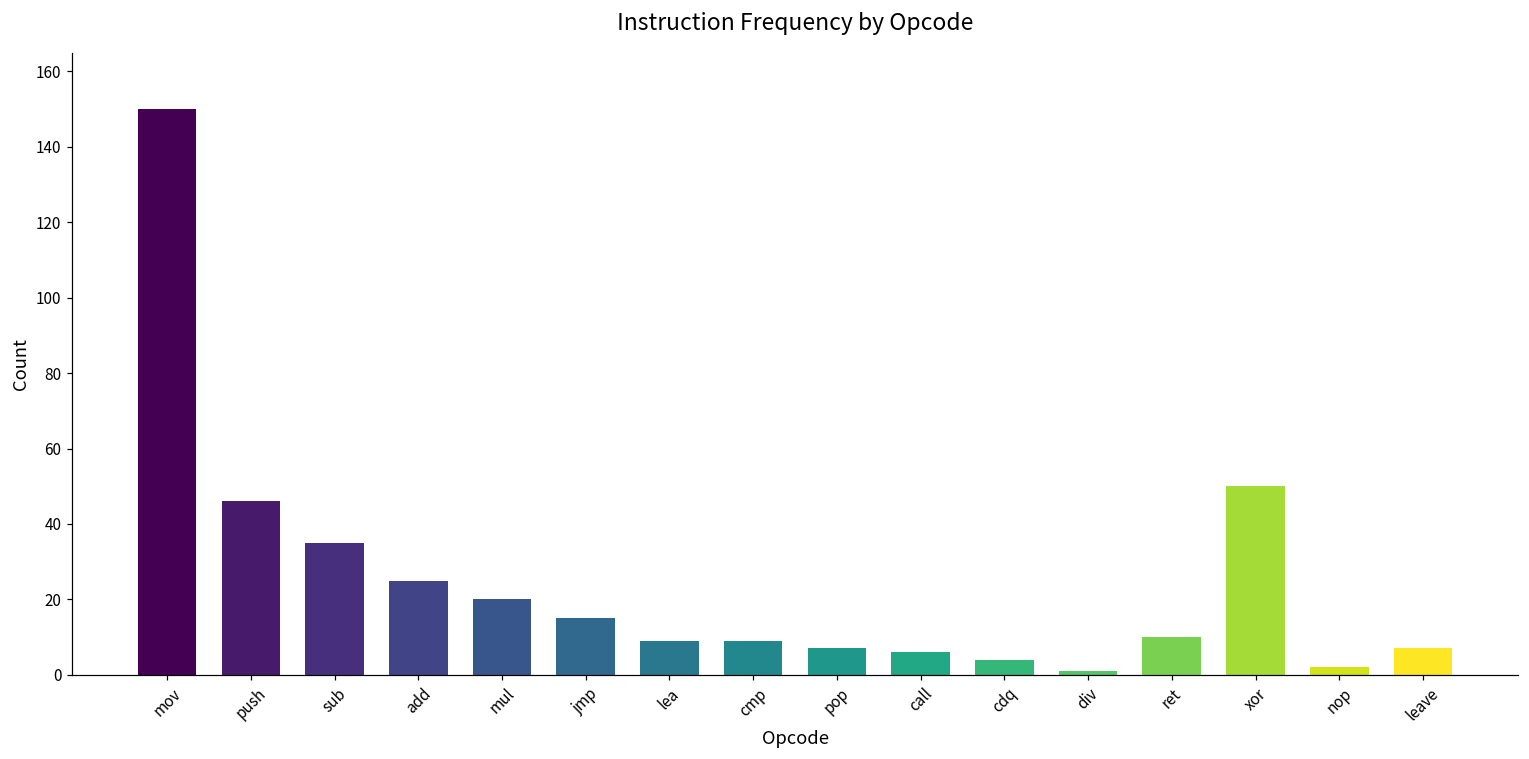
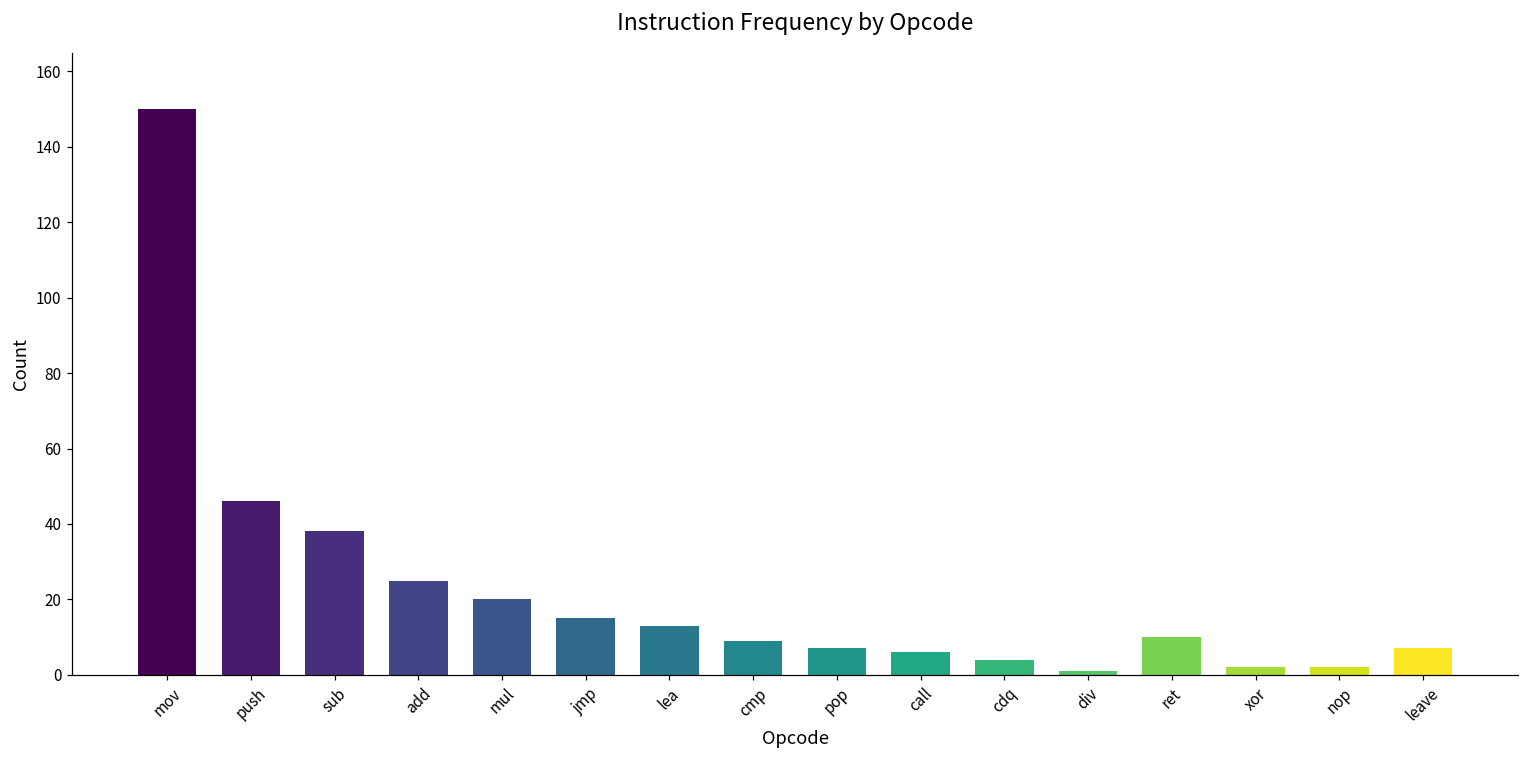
  {
    "mov": 150,
    "push": 46,
-   "sub": 35,
+   "sub": 38,
    "add": 25,
    "mul": 20,
    "jmp": 15,
-   "lea": 9,
+   "lea": 13,
    "cmp": 9,
    "pop": 7,
    "call": 6,
    "cdq": 4,
    "div": 1,
    "ret": 10,
-   "xor": 50,
+   "xor": 2,
    "nop": 2,
    "leave": 7
  }
